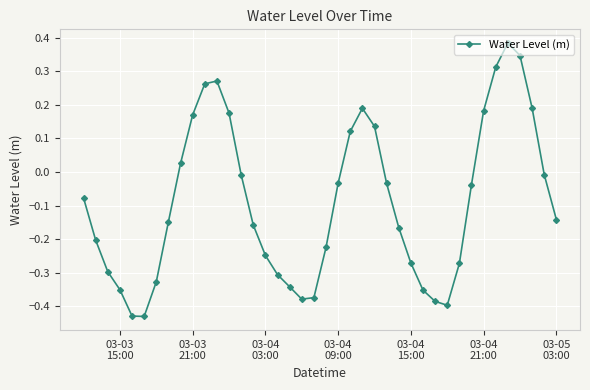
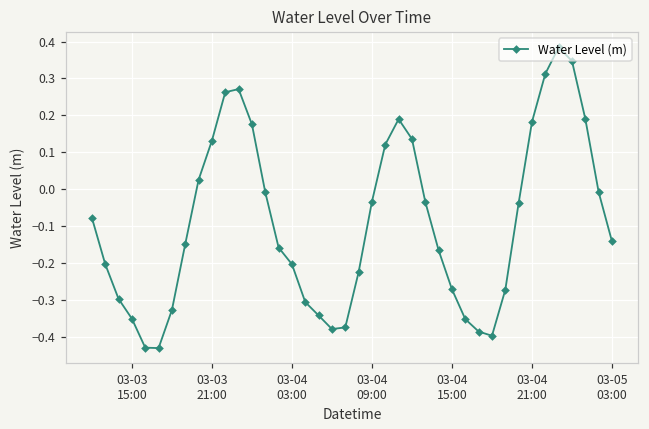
  {
    "03-03 15:00": -0.35,
-   "03-03 21:00": 0.17,
-   "03-04 03:00": -0.25,
+   "03-03 21:00": 0.13,
+   "03-04 03:00": -0.20,
    "03-04 09:00": -0.03,
    "03-04 15:00": -0.27,
    "03-04 21:00": 0.18,
    "03-05 03:00": -0.14
  }
